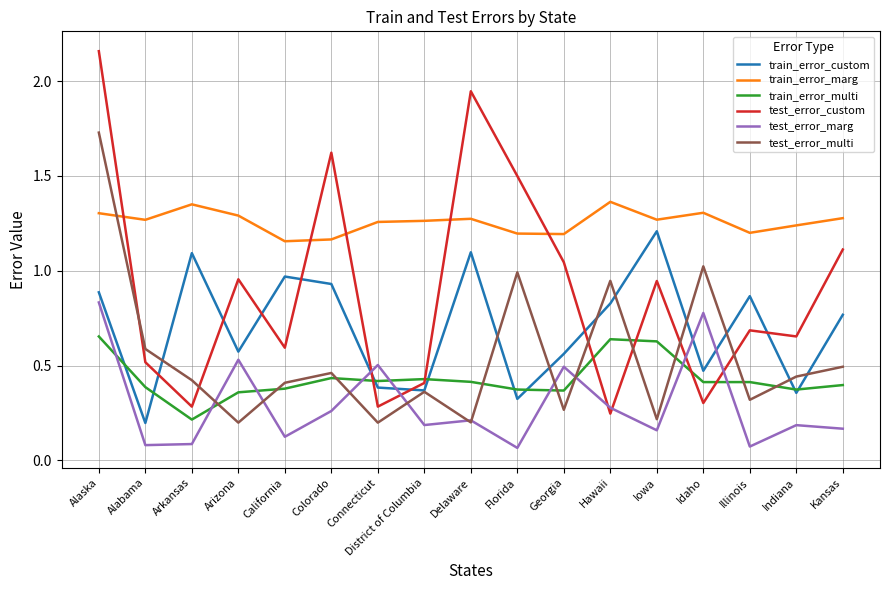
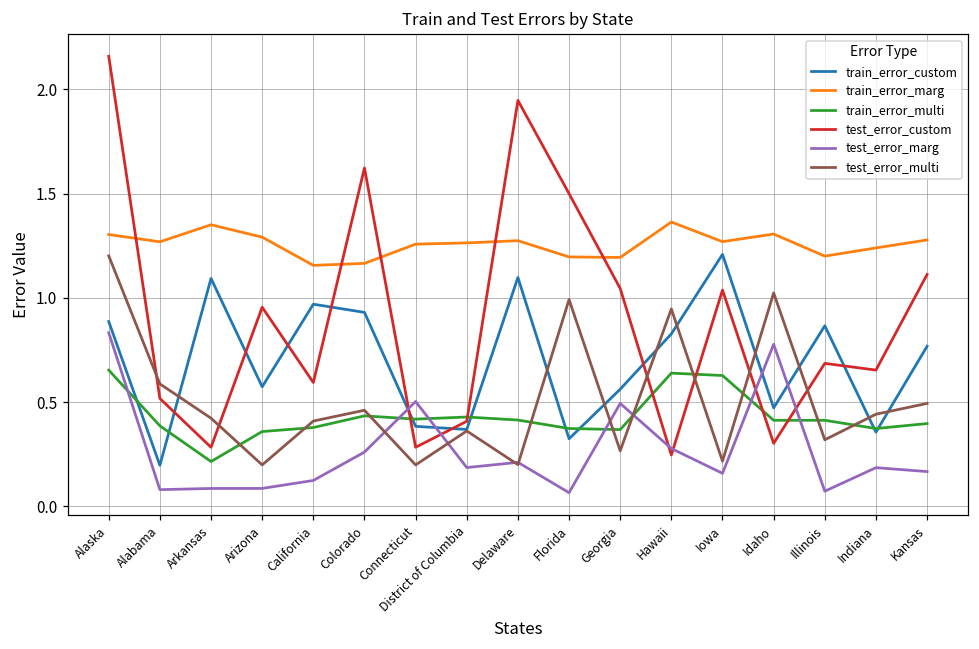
  {
    "train_error_custom": {
      "Alaska": 0.89,
      "Alabama": 0.20,
      "Arkansas": 1.09,
      "Arizona": 0.57,
      "California": 0.97,
      "Colorado": 0.93,
      "Connecticut": 0.38,
      "Delaware": 1.10,
      "Florida": 0.32,
      "Georgia": 0.56,
      "Hawaii": 0.83,
      "Iowa": 1.21,
      "Idaho": 0.47,
      "Illinois": 0.87,
      "Indiana": 0.36,
      "Kansas": 0.77
    },
    "train_error_marg": {
      "Alaska": 1.30,
      "Alabama": 1.27,
      "Arkansas": 1.35,
      "Arizona": 1.29,
      "California": 1.16,
      "Colorado": 1.17,
      "Connecticut": 1.26,
      "District of Columbia": 1.26,
      "Delaware": 1.27,
      "Florida": 1.20,
      "Georgia": 1.19,
      "Hawaii": 1.36,
      "Iowa": 1.27,
      "Idaho": 1.31,
      "Illinois": 1.20,
      "Indiana": 1.24,
      "Kansas": 1.28
    },
    "train_error_multi": {
      "Alaska": 0.65,
      "Alabama": 0.39,
      "Arkansas": 0.22,
      "Arizona": 0.36,
      "California": 0.38,
      "Colorado": 0.43,
      "Connecticut": 0.42,
      "District of Columbia": 0.43,
      "Delaware": 0.41,
      "Florida": 0.37,
      "Georgia": 0.37,
      "Hawaii": 0.64,
      "Iowa": 0.63,
      "Idaho": 0.41,
      "Illinois": 0.41,
      "Indiana": 0.37,
      "Kansas": 0.40
    },
    "test_error_custom": {
      "Alaska": 2.16,
      "Alabama": 0.52,
      "Arkansas": 0.28,
      "Arizona": 0.95,
      "California": 0.59,
      "Colorado": 1.62,
      "Connecticut": 0.28,
      "District of Columbia": 0.41,
      "Delaware": 1.95,
      "Florida": 1.50,
      "Georgia": 1.04,
      "Hawaii": 0.25,
-     "Iowa": 0.95,
+     "Iowa": 1.04,
      "Idaho": 0.30,
      "Illinois": 0.69,
      "Indiana": 0.65,
      "Kansas": 1.11
    },
    "test_error_marg": {
      "Alaska": 0.83,
      "Alabama": 0.08,
      "Arkansas": 0.09,
-     "Arizona": 0.53,
+     "Arizona": 0.09,
      "California": 0.12,
      "Colorado": 0.26,
      "Connecticut": 0.50,
      "District of Columbia": 0.19,
      "Florida": 0.07,
      "Georgia": 0.49,
      "Hawaii": 0.28,
      "Iowa": 0.16,
      "Idaho": 0.78,
      "Illinois": 0.07,
      "Indiana": 0.19,
      "Kansas": 0.17
    },
    "test_error_multi": {
-     "Alaska": 1.73,
+     "Alaska": 1.20,
      "Alabama": 0.59,
      "Arkansas": 0.42,
      "Arizona": 0.20,
      "California": 0.41,
      "Colorado": 0.46,
      "Connecticut": 0.20,
      "Florida": 0.99,
      "Georgia": 0.27,
      "Hawaii": 0.95,
      "Iowa": 0.22,
      "Idaho": 1.02,
      "Illinois": 0.32,
      "Indiana": 0.44,
      "Kansas": 0.49
    }
  }
